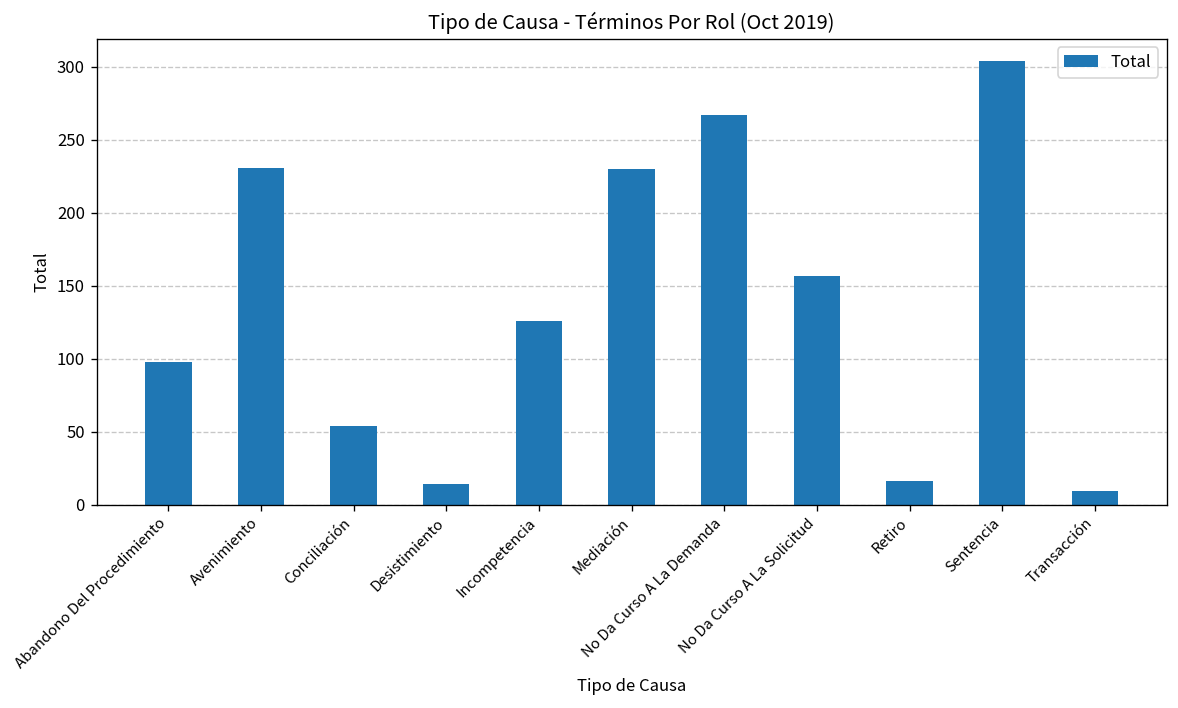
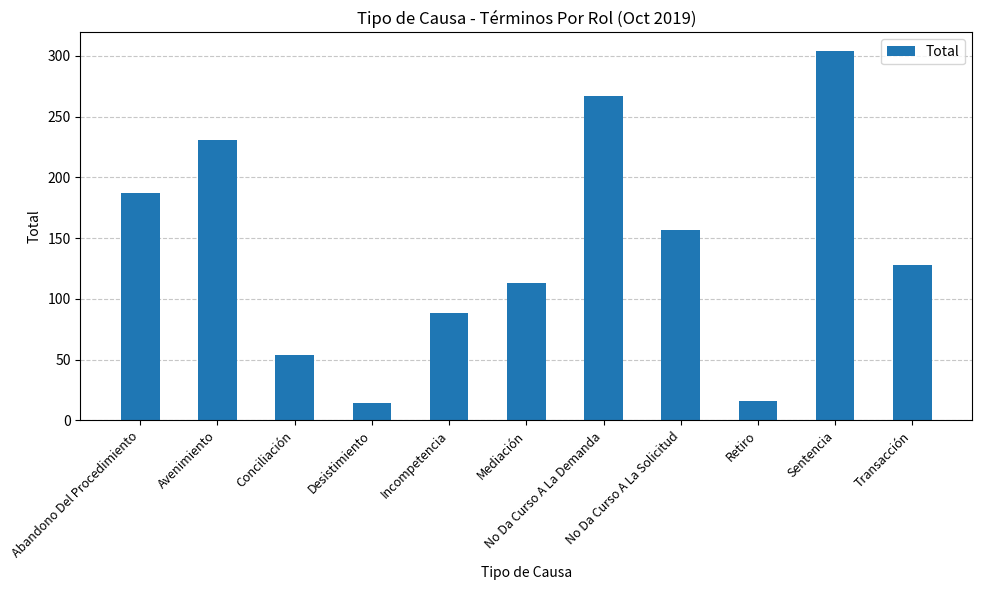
  {
-   "Abandono Del Procedimiento": 98,
+   "Abandono Del Procedimiento": 187,
    "Avenimiento": 231,
    "Conciliación": 54,
    "Desistimiento": 14,
-   "Incompetencia": 126,
-   "Mediación": 230,
+   "Incompetencia": 88,
+   "Mediación": 113,
    "No Da Curso A La Demanda": 267,
    "No Da Curso A La Solicitud": 157,
    "Retiro": 16,
    "Sentencia": 304,
-   "Transacción": 9
+   "Transacción": 128
  }
